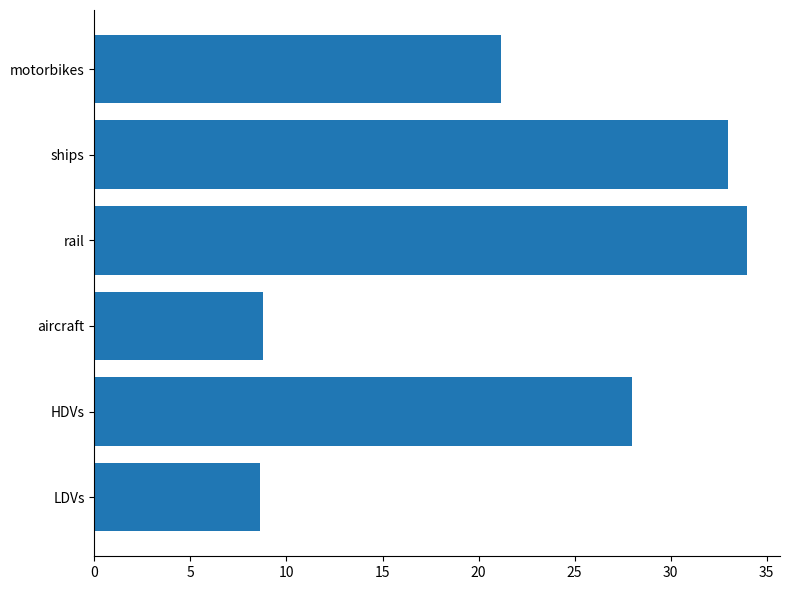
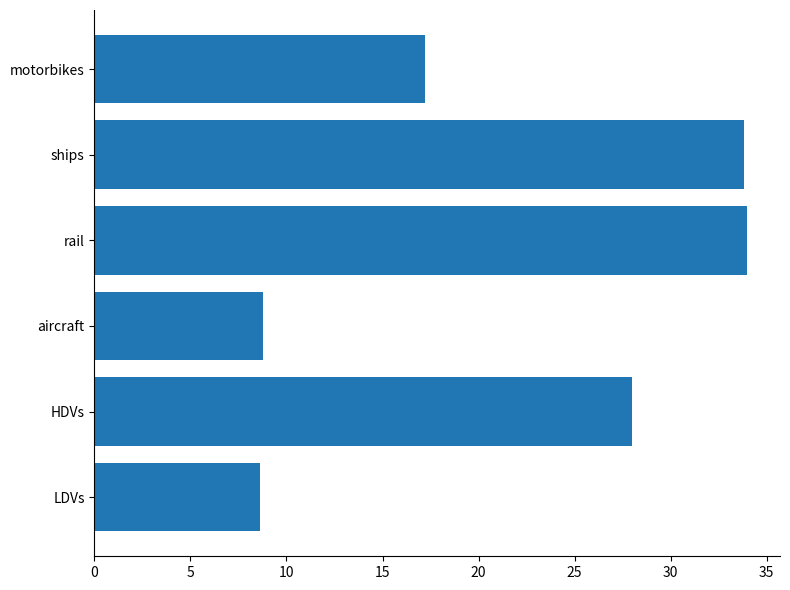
  {
-   "motorbikes": 21.2,
-   "ships": 33.0,
+   "motorbikes": 17.2,
+   "ships": 33.8,
    "rail": 34.0,
    "aircraft": 8.8,
    "HDVs": 28.0,
    "LDVs": 8.6
  }
